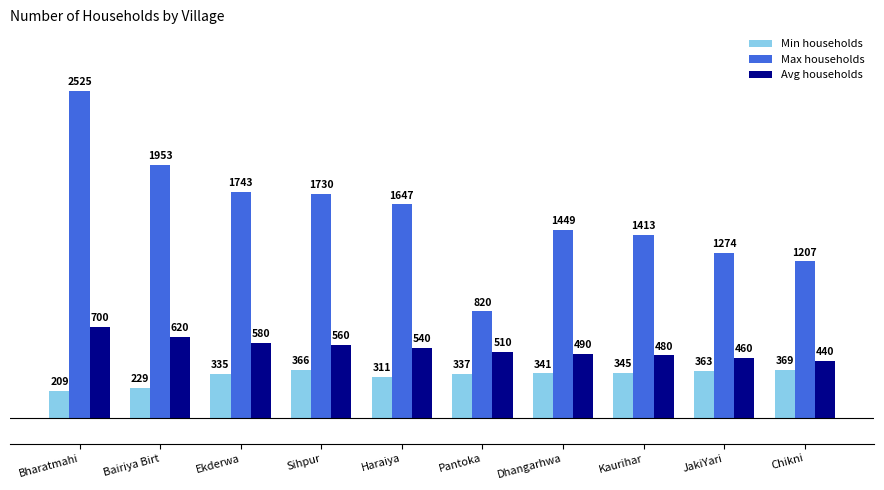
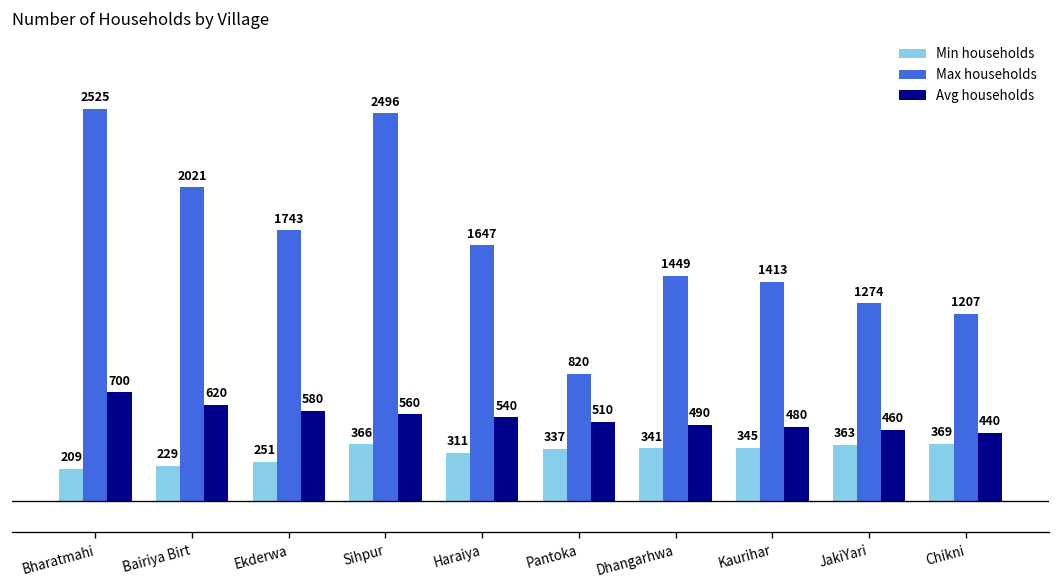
  {
    "Min households": {
      "Bharatmahi": 209,
      "Bairiya Birt": 229,
-     "Ekderwa": 335,
+     "Ekderwa": 251,
      "Sihpur": 366,
      "Haraiya": 311,
      "Pantoka": 337,
      "Dhangarhwa": 341,
      "Kaurihar": 345,
      "JakiYari": 363,
      "Chikni": 369
    },
    "Max households": {
      "Bharatmahi": 2525,
-     "Bairiya Birt": 1953,
+     "Bairiya Birt": 2021,
      "Ekderwa": 1743,
-     "Sihpur": 1730,
+     "Sihpur": 2496,
      "Haraiya": 1647,
      "Pantoka": 820,
      "Dhangarhwa": 1449,
      "Kaurihar": 1413,
      "JakiYari": 1274,
      "Chikni": 1207
    },
    "Avg households": {
      "Bharatmahi": 700,
      "Bairiya Birt": 620,
      "Ekderwa": 580,
      "Sihpur": 560,
      "Haraiya": 540,
      "Pantoka": 510,
      "Dhangarhwa": 490,
      "Kaurihar": 480,
      "JakiYari": 460,
      "Chikni": 440
    }
  }
